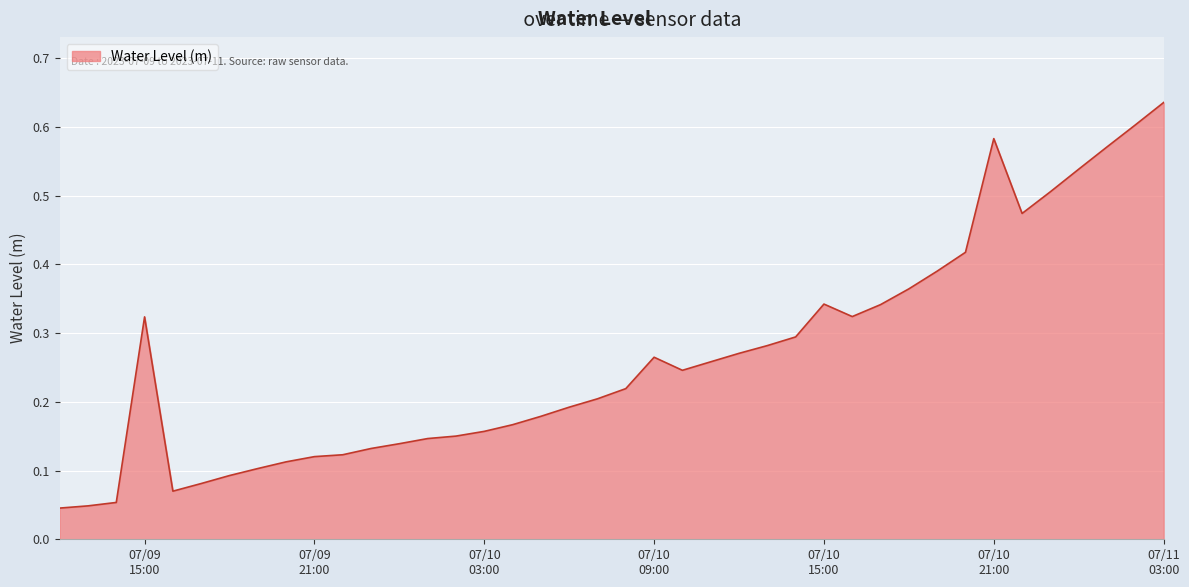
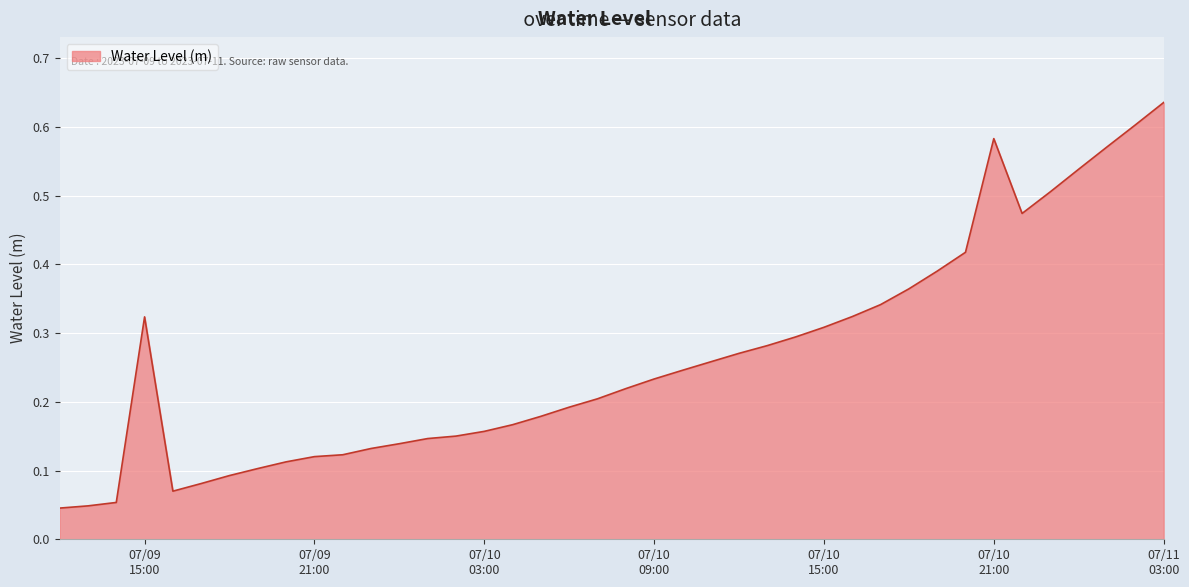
  {
    "07/09 15:00": 0.32,
    "07/09 21:00": 0.12,
    "07/10 03:00": 0.16,
-   "07/10 09:00": 0.26,
-   "07/10 15:00": 0.34,
+   "07/10 09:00": 0.23,
+   "07/10 15:00": 0.31,
    "07/10 21:00": 0.58,
    "07/11 03:00": 0.64
  }
